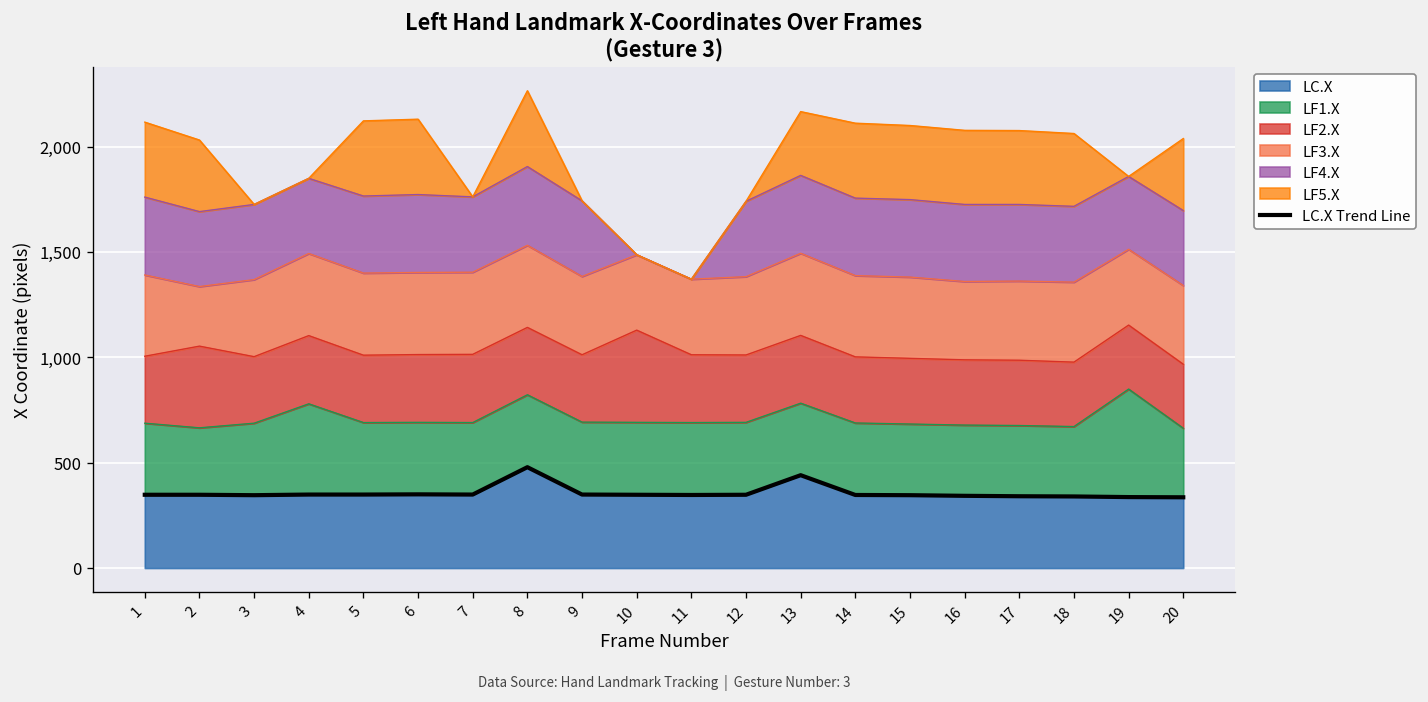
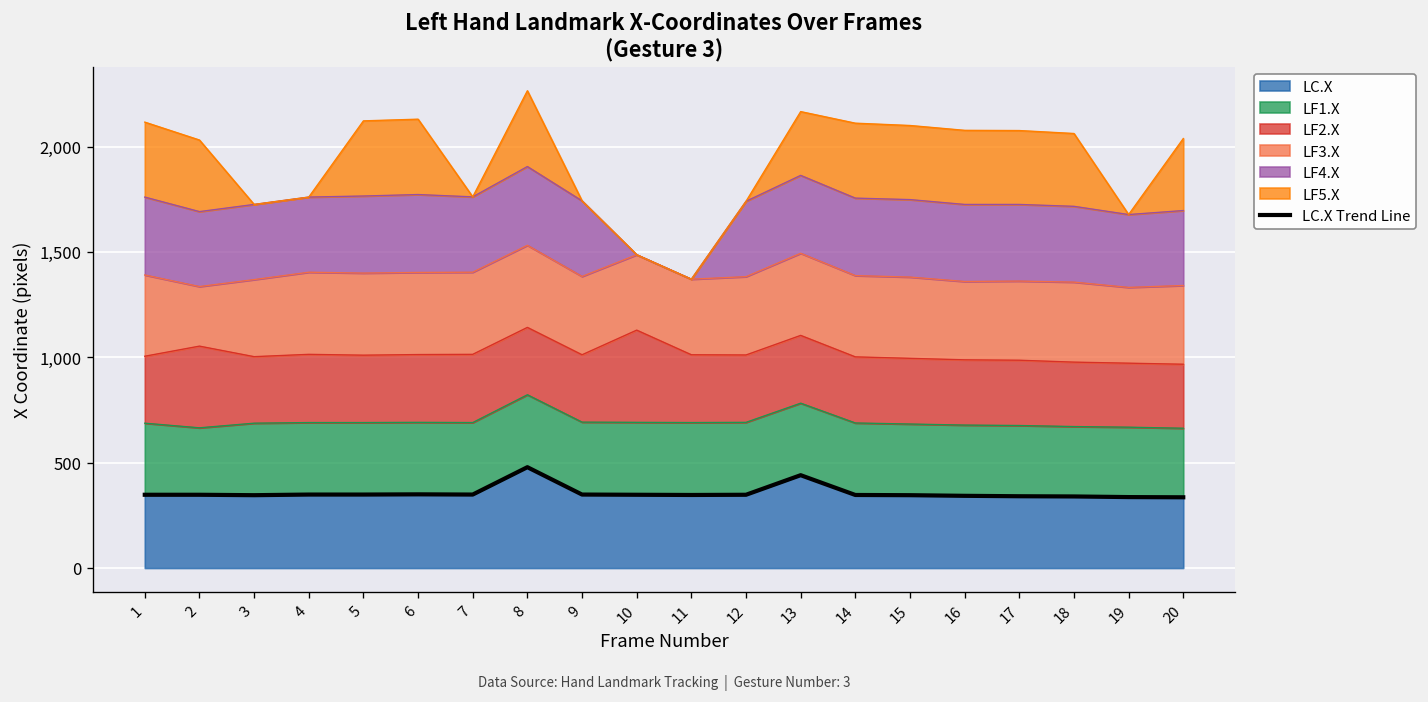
  {
    "LC.X": {
      "1": 350,
      "2": 350,
      "3": 350,
      "4": 350,
      "5": 350,
      "6": 350,
      "7": 350,
      "8": 480,
      "9": 350,
      "10": 350,
      "11": 350,
      "12": 350,
      "13": 440,
      "14": 350,
      "15": 350,
      "16": 340,
      "17": 340,
      "18": 340,
      "19": 340,
      "20": 340
    },
    "LF1.X": {
      "1": 340,
      "2": 320,
      "3": 340,
-     "4": 430,
+     "4": 340,
      "5": 340,
      "6": 340,
      "7": 340,
      "8": 340,
      "9": 340,
      "10": 340,
      "11": 340,
      "12": 340,
      "13": 340,
      "14": 340,
      "15": 340,
      "16": 340,
      "17": 340,
      "18": 330,
-     "19": 510,
+     "19": 330,
      "20": 330
    },
    "LF2.X": {
      "1": 320,
      "2": 390,
      "3": 320,
      "4": 320,
      "5": 320,
      "6": 320,
      "7": 320,
      "8": 320,
      "9": 320,
      "10": 440,
      "11": 320,
      "12": 320,
      "13": 320,
      "14": 310,
      "15": 310,
      "16": 310,
      "17": 310,
      "18": 310,
      "19": 300,
      "20": 300
    },
    "LF3.X": {
      "1": 390,
      "2": 280,
      "3": 370,
      "4": 390,
      "5": 390,
      "6": 390,
      "7": 390,
      "8": 390,
      "9": 370,
      "12": 370,
      "13": 390,
      "14": 390,
      "15": 390,
      "16": 370,
      "17": 380,
      "18": 380,
      "19": 360,
      "20": 370
    },
    "LF4.X": {
      "1": 370,
      "2": 360,
      "5": 370,
      "6": 370,
      "8": 370,
      "13": 370,
      "14": 370,
      "15": 370,
      "16": 370,
      "17": 360,
      "18": 360,
      "20": 360
    },
    "LF5.X": {
      "1": 360,
      "2": 340,
      "5": 360,
      "6": 360,
      "8": 360,
      "13": 300,
      "14": 360,
      "15": 350,
      "16": 350,
      "17": 350,
      "18": 350,
      "20": 340
    }
  }
